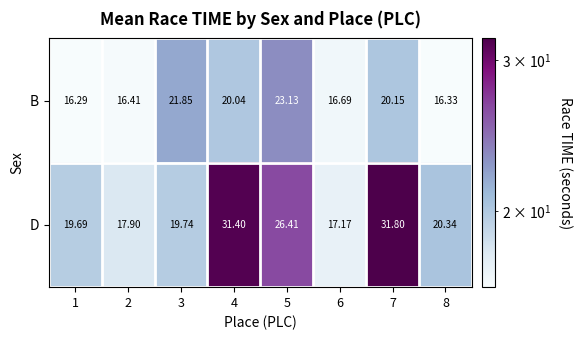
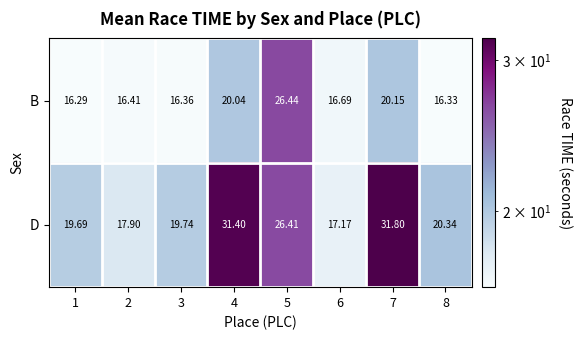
  {
    "B": {
      "1": 16.29,
      "2": 16.41,
-     "3": 21.85,
+     "3": 16.36,
      "4": 20.04,
-     "5": 23.13,
+     "5": 26.44,
      "6": 16.69,
      "7": 20.15,
      "8": 16.33
    },
    "D": {
      "1": 19.69,
      "2": 17.90,
      "3": 19.74,
      "4": 31.40,
      "5": 26.41,
      "6": 17.17,
      "7": 31.80,
      "8": 20.34
    }
  }
